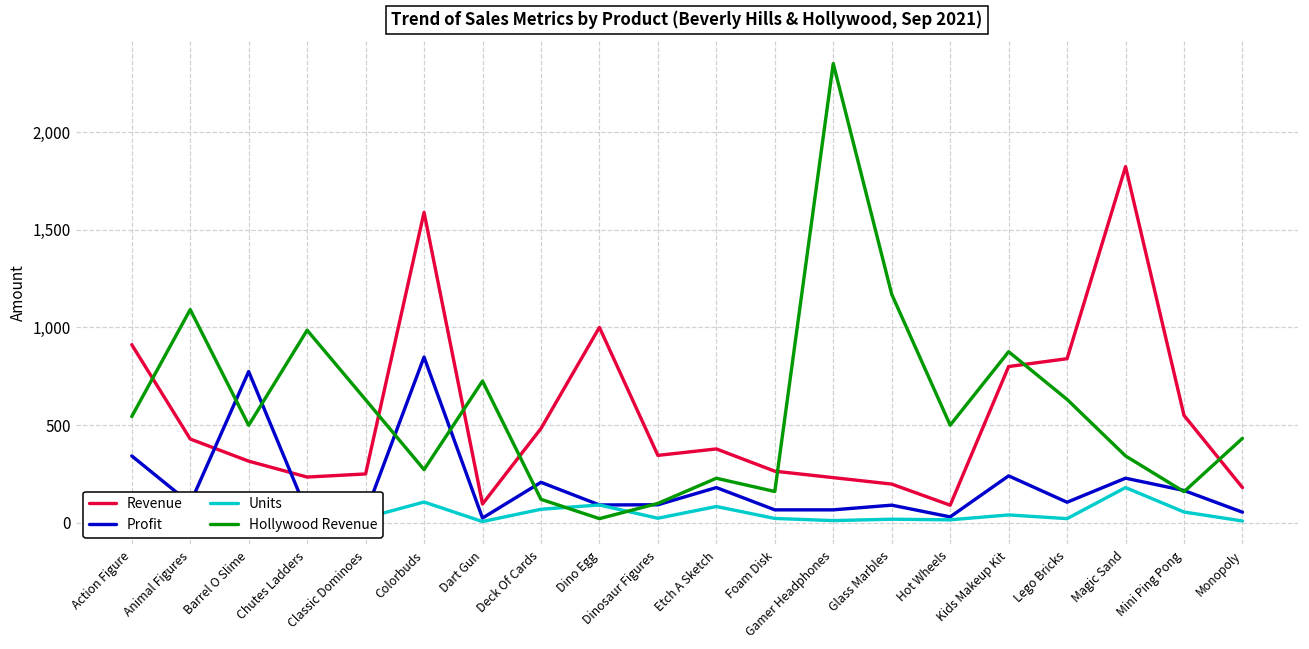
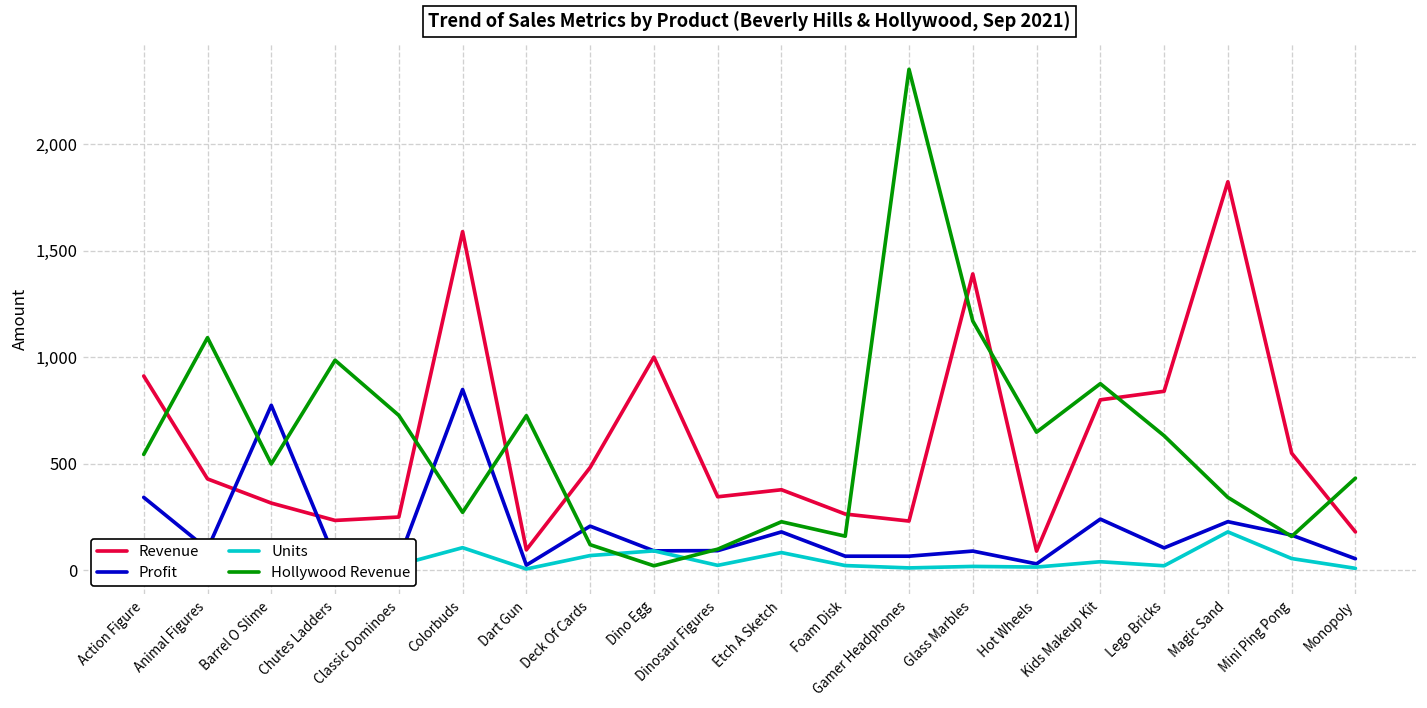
  {
    "Revenue": {
      "Action Figure": "910",
      "Animal Figures": "430",
      "Barrel O Slime": "320",
      "Chutes Ladders": "230",
      "Classic Dominoes": "250",
      "Colorbuds": "1,590",
      "Dart Gun": "100",
      "Deck Of Cards": "480",
      "Dino Egg": "1,000",
      "Dinosaur Figures": "340",
      "Etch A Sketch": "380",
      "Foam Disk": "260",
      "Gamer Headphones": "230",
-     "Glass Marbles": "200",
+     "Glass Marbles": "1,390",
      "Hot Wheels": "90",
      "Kids Makeup Kit": "800",
      "Lego Bricks": "840",
      "Magic Sand": "1,820",
      "Mini Ping Pong": "550",
      "Monopoly": "180"
    },
    "Profit": {
      "Action Figure": "340",
      "Barrel O Slime": "770",
      "Colorbuds": "850",
      "Dart Gun": "20",
      "Deck Of Cards": "210",
      "Etch A Sketch": "180",
      "Foam Disk": "70",
      "Gamer Headphones": "70",
      "Glass Marbles": "90",
      "Hot Wheels": "30",
      "Kids Makeup Kit": "240",
      "Lego Bricks": "110",
      "Magic Sand": "230",
      "Monopoly": "50"
    },
    "Units": {
      "Colorbuds": "110",
      "Dart Gun": "10",
      "Deck Of Cards": "70",
      "Dinosaur Figures": "20",
      "Etch A Sketch": "80",
      "Foam Disk": "20",
      "Gamer Headphones": "10",
      "Glass Marbles": "20",
      "Hot Wheels": "20",
      "Kids Makeup Kit": "40",
      "Lego Bricks": "20",
      "Magic Sand": "180",
      "Mini Ping Pong": "60",
      "Monopoly": "10"
    },
    "Hollywood Revenue": {
      "Action Figure": "540",
      "Animal Figures": "1,090",
      "Barrel O Slime": "500",
      "Chutes Ladders": "990",
-     "Classic Dominoes": "630",
+     "Classic Dominoes": "730",
      "Colorbuds": "270",
      "Dart Gun": "730",
      "Deck Of Cards": "120",
      "Dino Egg": "20",
      "Etch A Sketch": "230",
      "Foam Disk": "160",
      "Gamer Headphones": "2,350",
      "Glass Marbles": "1,170",
-     "Hot Wheels": "500",
+     "Hot Wheels": "650",
      "Kids Makeup Kit": "880",
      "Lego Bricks": "630",
      "Magic Sand": "340",
      "Monopoly": "430"
    }
  }
